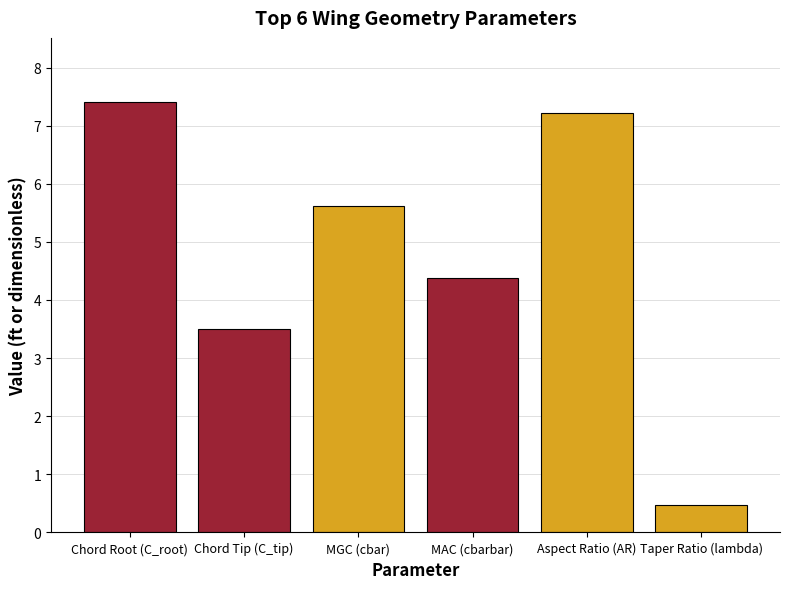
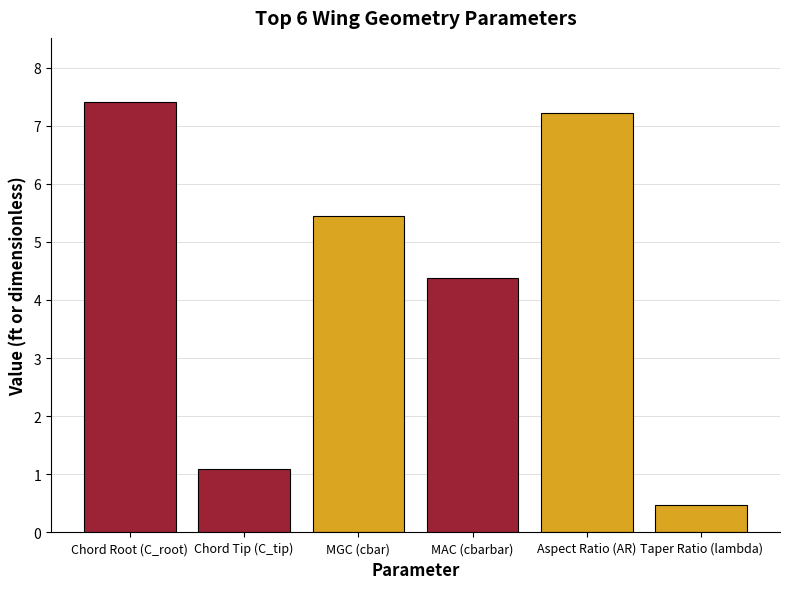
  {
    "Chord Root (C_root)": 7.4,
-   "Chord Tip (C_tip)": 3.5,
-   "MGC (cbar)": 5.6,
+   "Chord Tip (C_tip)": 1.1,
+   "MGC (cbar)": 5.5,
    "MAC (cbarbar)": 4.4,
    "Aspect Ratio (AR)": 7.2,
    "Taper Ratio (lambda)": 0.5
  }
